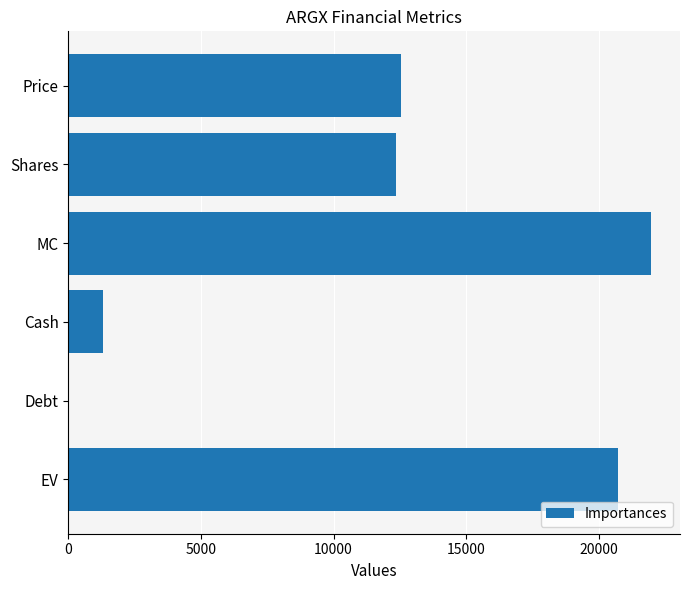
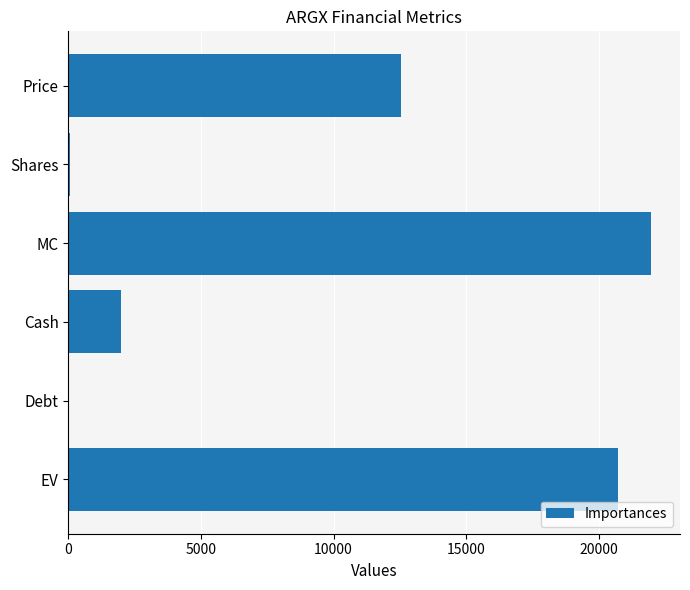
  {
    "Price": 12500,
-   "Shares": 12400,
+   "Shares": 100,
    "MC": 22000,
-   "Cash": 1300,
+   "Cash": 2000,
    "Debt": 0,
    "EV": 20700
  }
